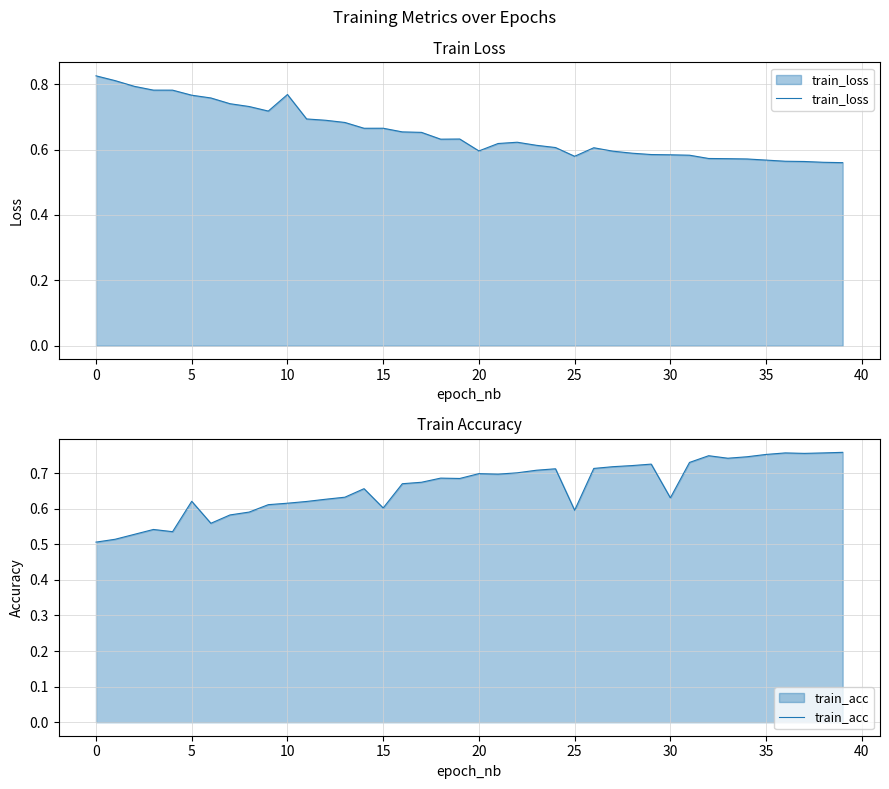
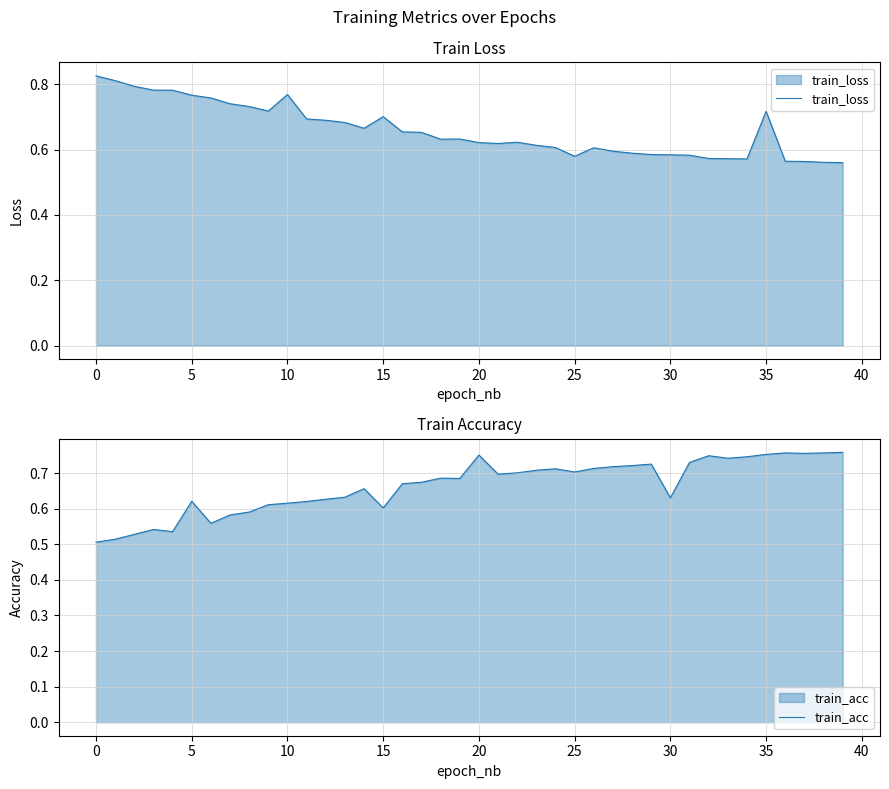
  {
    "Train Loss": {
      "0": 0.83,
      "5": 0.77,
      "10": 0.77,
-     "15": 0.67,
-     "20": 0.60,
+     "15": 0.70,
+     "20": 0.62,
      "25": 0.58,
      "30": 0.58,
-     "35": 0.57
+     "35": 0.72
    },
    "Train Accuracy": {
      "0": 0.51,
      "5": 0.62,
      "10": 0.62,
      "15": 0.60,
-     "20": 0.70,
-     "25": 0.60,
+     "20": 0.75,
+     "25": 0.70,
      "30": 0.63,
      "35": 0.75
    }
  }
